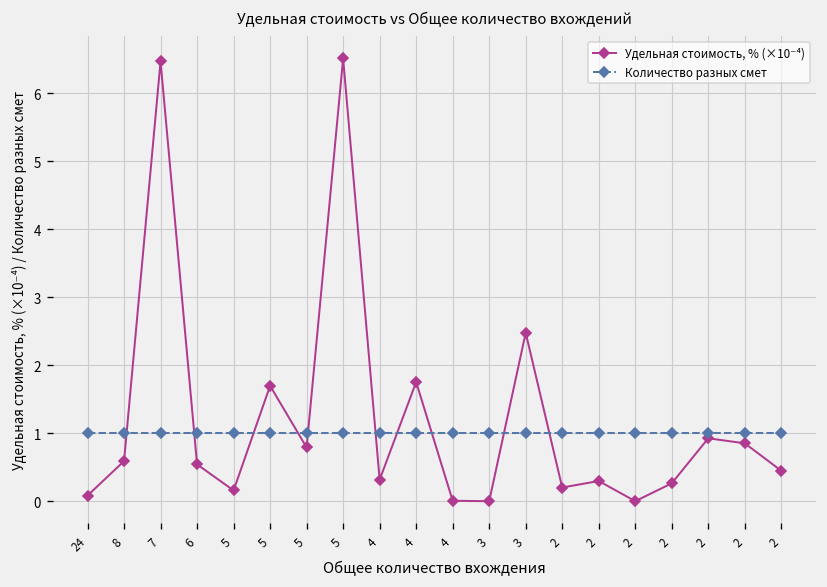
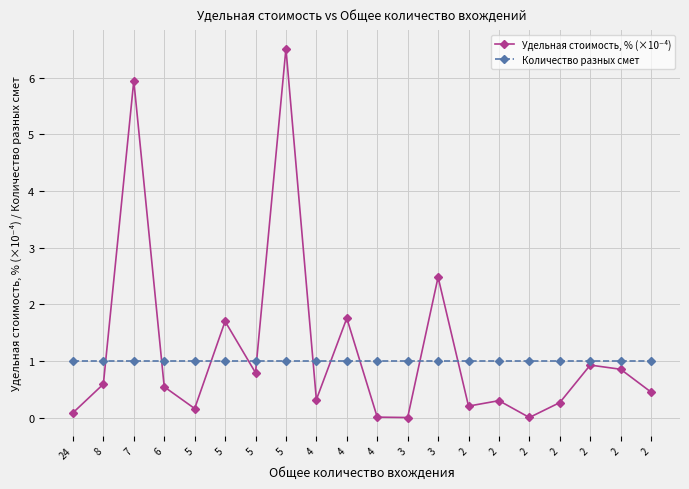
  {
    "Удельная стоимость, % (×10⁻⁴)": {
      "24": 0.1,
      "8": 0.6,
-     "7": 6.5,
+     "7": 5.9,
      "6": 0.5
    },
    "Количество разных смет": {
      "24": 1.0,
      "8": 1.0,
      "7": 1.0,
      "6": 1.0
    }
  }
